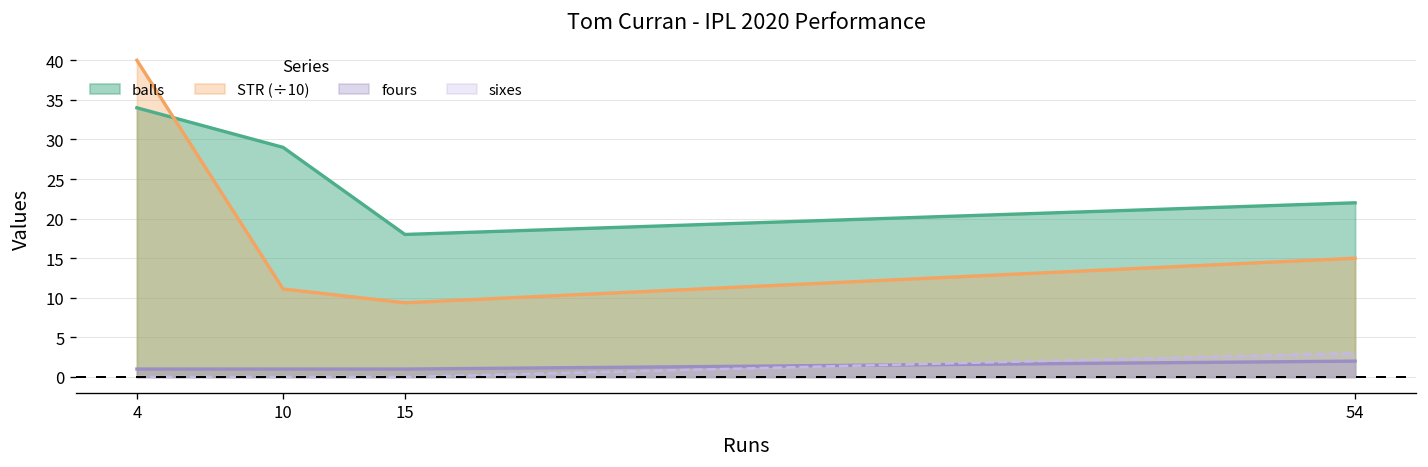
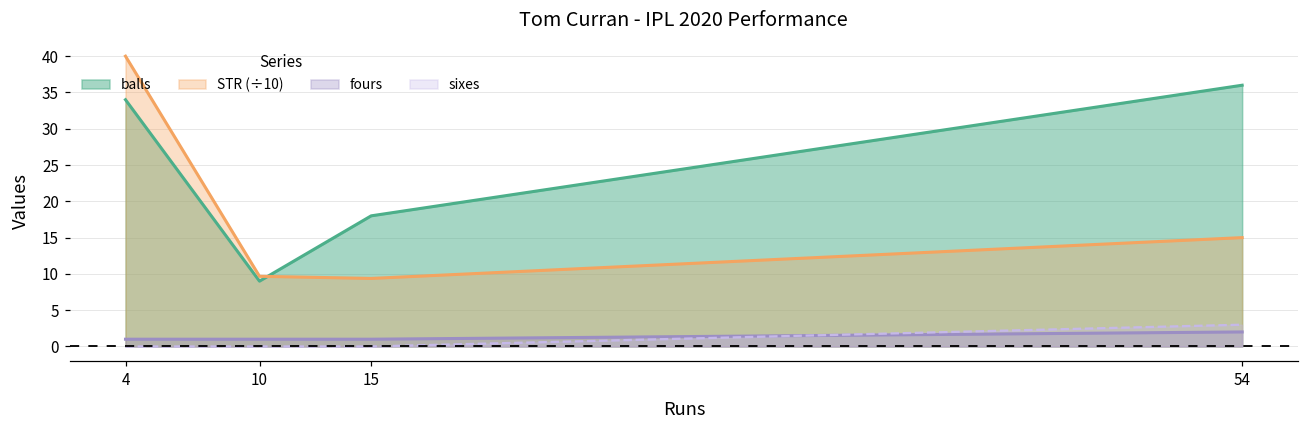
  {
    "balls": {
      "4": 34,
-     "10": 29,
+     "10": 9,
      "15": 18,
-     "54": 22
+     "54": 36
    },
    "STR (÷10)": {
      "4": 40,
-     "10": 11,
+     "10": 10,
      "15": 9,
      "54": 15
    }
  }
